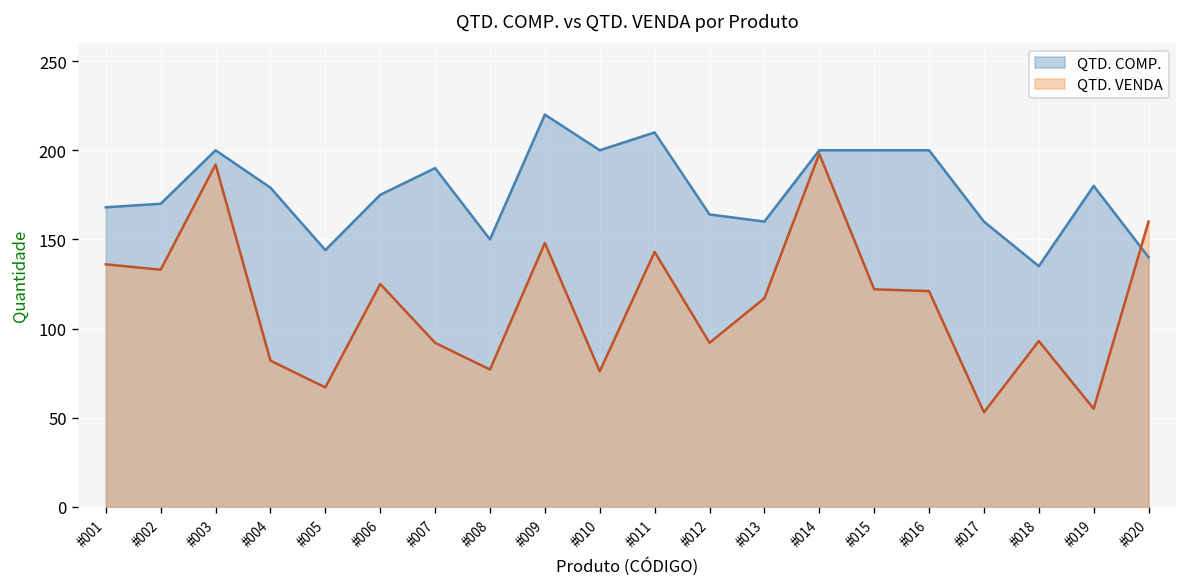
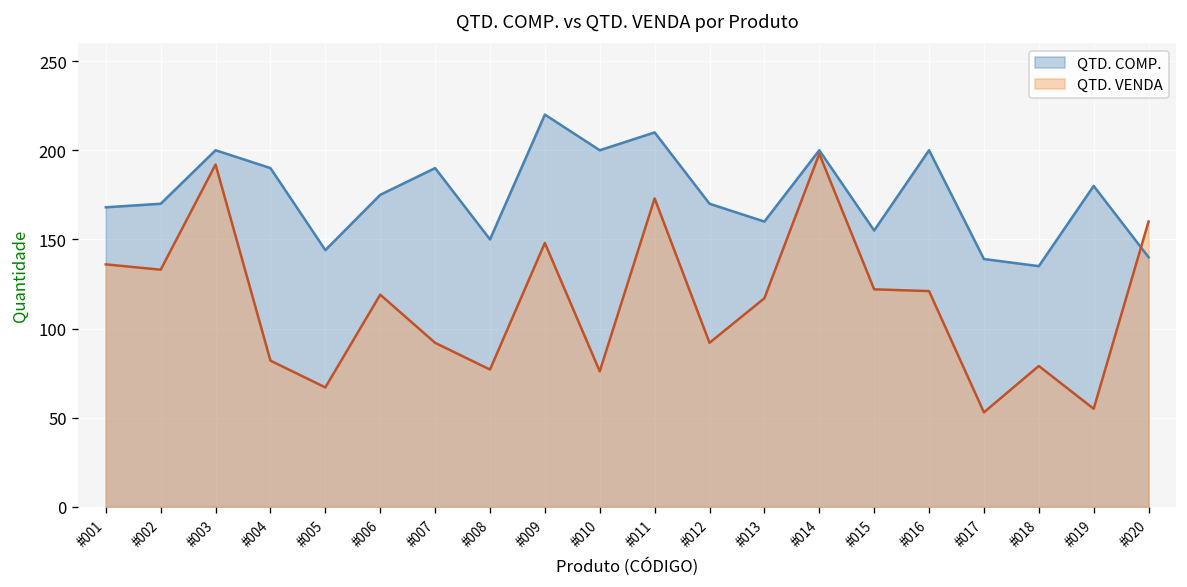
  {
    "QTD. COMP.": {
      "#001": 168,
      "#002": 170,
      "#003": 200,
-     "#004": 179,
+     "#004": 190,
      "#005": 144,
      "#006": 175,
      "#007": 190,
      "#008": 150,
      "#009": 220,
      "#010": 200,
      "#011": 210,
-     "#012": 164,
+     "#012": 170,
      "#013": 160,
      "#014": 200,
-     "#015": 200,
+     "#015": 155,
      "#016": 200,
-     "#017": 160,
+     "#017": 139,
      "#018": 135,
      "#019": 180,
      "#020": 140
    },
    "QTD. VENDA": {
      "#001": 136,
      "#002": 133,
      "#003": 192,
      "#004": 82,
      "#005": 67,
-     "#006": 125,
+     "#006": 119,
      "#007": 92,
      "#008": 77,
      "#009": 148,
      "#010": 76,
-     "#011": 143,
+     "#011": 173,
      "#012": 92,
      "#013": 117,
      "#014": 198,
      "#015": 122,
      "#016": 121,
      "#017": 53,
-     "#018": 93,
+     "#018": 79,
      "#019": 55,
      "#020": 160
    }
  }
